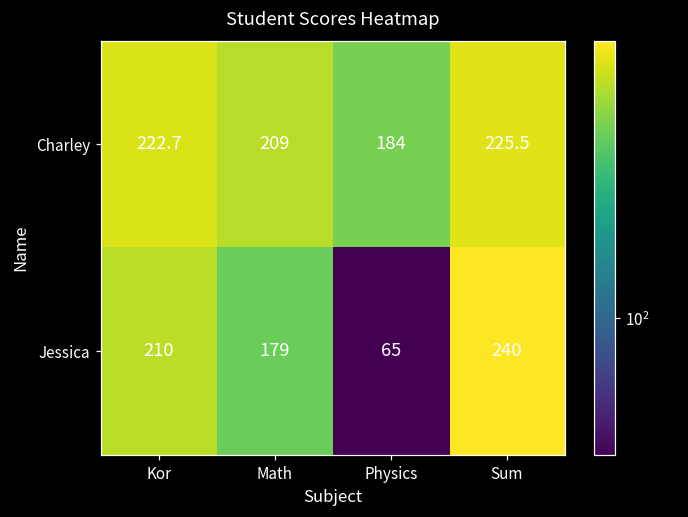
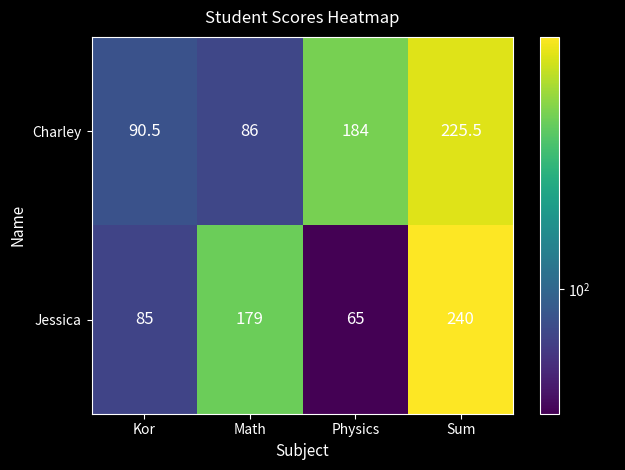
  {
    "Charley": {
-     "Kor": 222.7,
-     "Math": 209,
+     "Kor": 90.5,
+     "Math": 86,
      "Physics": 184,
      "Sum": 225.5
    },
    "Jessica": {
-     "Kor": 210,
+     "Kor": 85,
      "Math": 179,
      "Physics": 65,
      "Sum": 240
    }
  }
